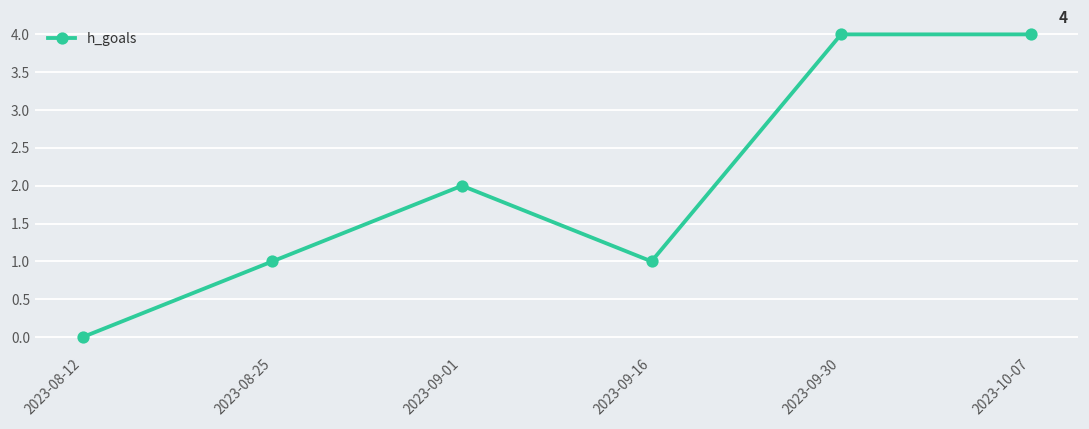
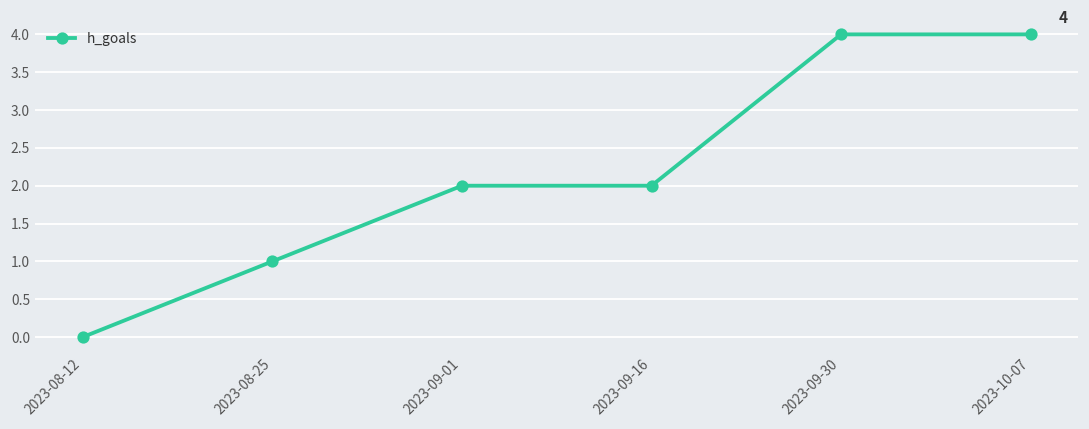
  {
    "2023-08-12": 0,
    "2023-08-25": 1,
    "2023-09-01": 2,
-   "2023-09-16": 1,
+   "2023-09-16": 2,
    "2023-09-30": 4
  }
